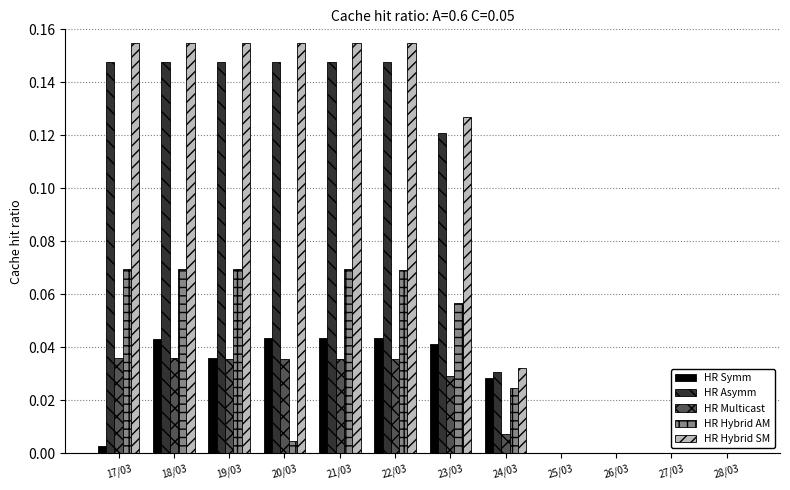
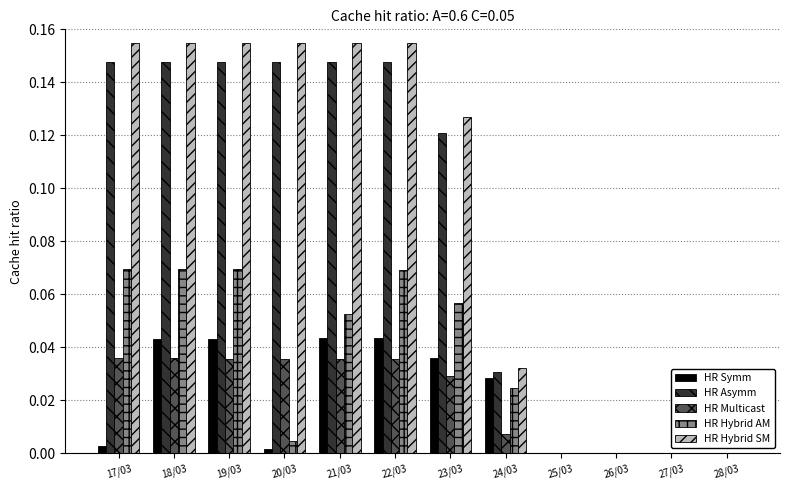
  {
    "HR Symm": {
      "17/03": 0.003,
      "18/03": 0.043,
-     "19/03": 0.036,
-     "20/03": 0.043,
+     "19/03": 0.043,
+     "20/03": 0.002,
      "21/03": 0.044,
      "22/03": 0.044,
-     "23/03": 0.041,
+     "23/03": 0.036,
      "24/03": 0.028,
      "25/03": 0.000,
      "26/03": 0.000,
      "27/03": 0.000,
      "28/03": 0.000
    },
    "HR Hybrid AM": {
      "17/03": 0.070,
      "18/03": 0.070,
      "19/03": 0.070,
      "20/03": 0.005,
-     "21/03": 0.069,
+     "21/03": 0.053,
      "22/03": 0.069,
      "23/03": 0.057,
      "24/03": 0.025,
      "25/03": 0.000,
      "26/03": 0.000,
      "27/03": 0.000,
      "28/03": 0.000
    },
    "HR Hybrid SM": {
      "17/03": 0.155,
      "18/03": 0.155,
      "19/03": 0.155,
      "20/03": 0.155,
      "21/03": 0.155,
      "22/03": 0.155,
      "23/03": 0.127,
      "24/03": 0.032,
      "25/03": 0.000,
      "26/03": 0.000,
      "27/03": 0.000,
      "28/03": 0.000
    }
  }
